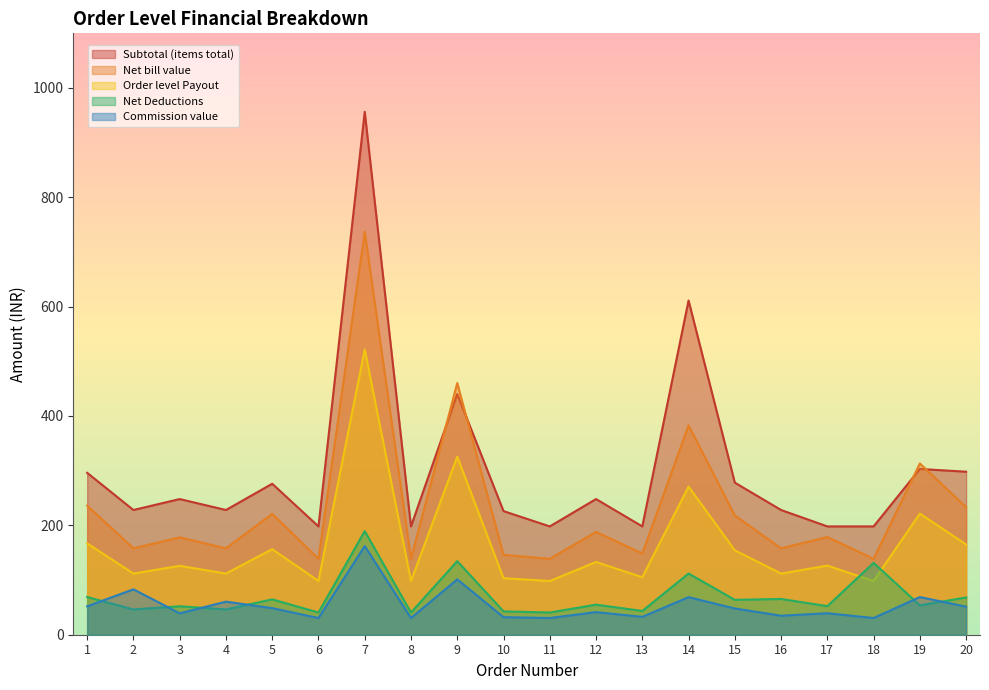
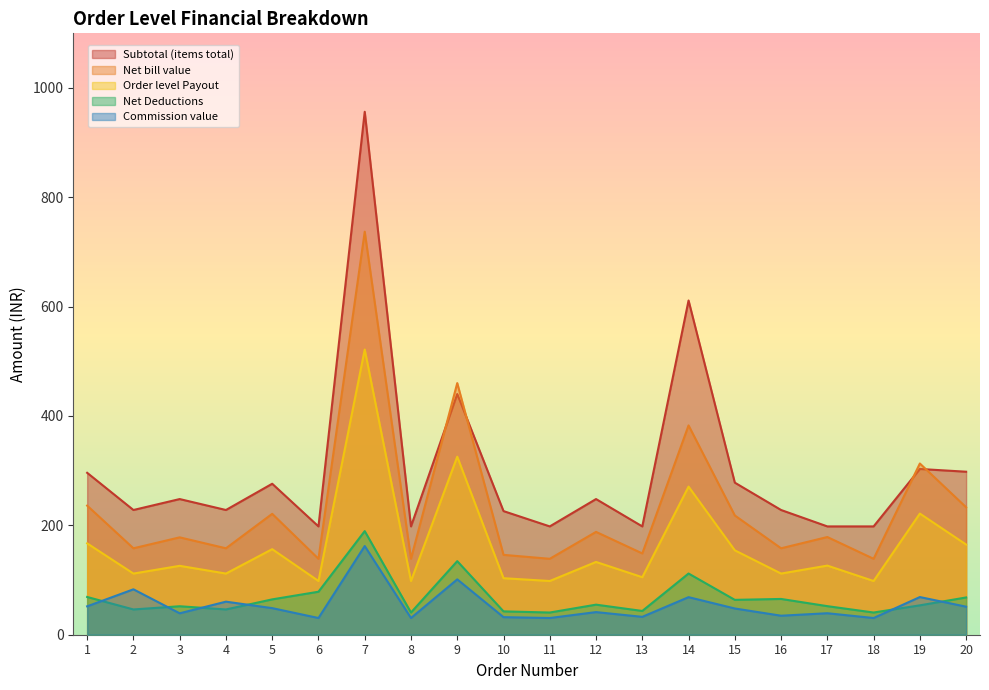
  {
    "Net Deductions": {
      "1": 70,
      "2": 50,
      "3": 50,
      "4": 50,
      "5": 60,
-     "6": 40,
+     "6": 80,
      "7": 190,
      "8": 40,
      "9": 130,
      "10": 40,
      "11": 40,
      "12": 50,
      "13": 40,
      "14": 110,
      "15": 60,
      "16": 70,
      "17": 50,
-     "18": 130,
+     "18": 40,
      "19": 50,
      "20": 70
    },
    "Commission value": {
      "1": 50,
      "2": 80,
      "3": 40,
      "4": 60,
      "5": 50,
      "6": 30,
      "7": 160,
      "8": 30,
      "9": 100,
      "10": 30,
      "11": 30,
      "12": 40,
      "13": 30,
      "14": 70,
      "15": 50,
      "16": 30,
      "17": 40,
      "18": 30,
      "19": 70,
      "20": 50
    }
  }
